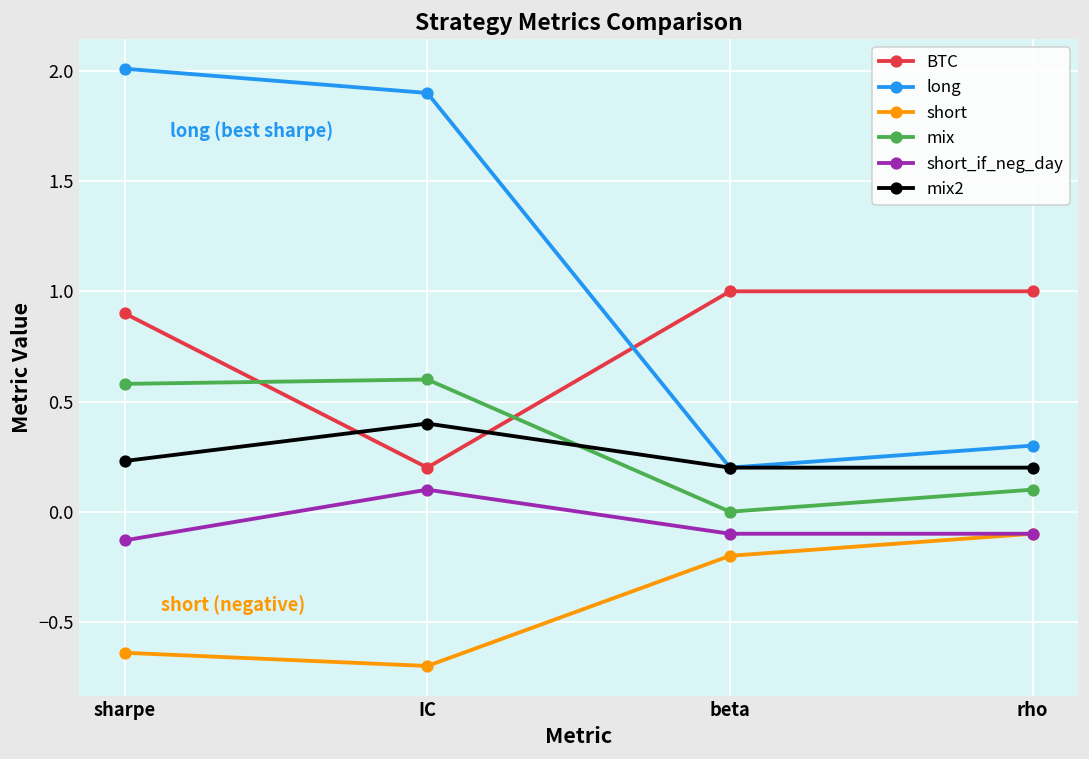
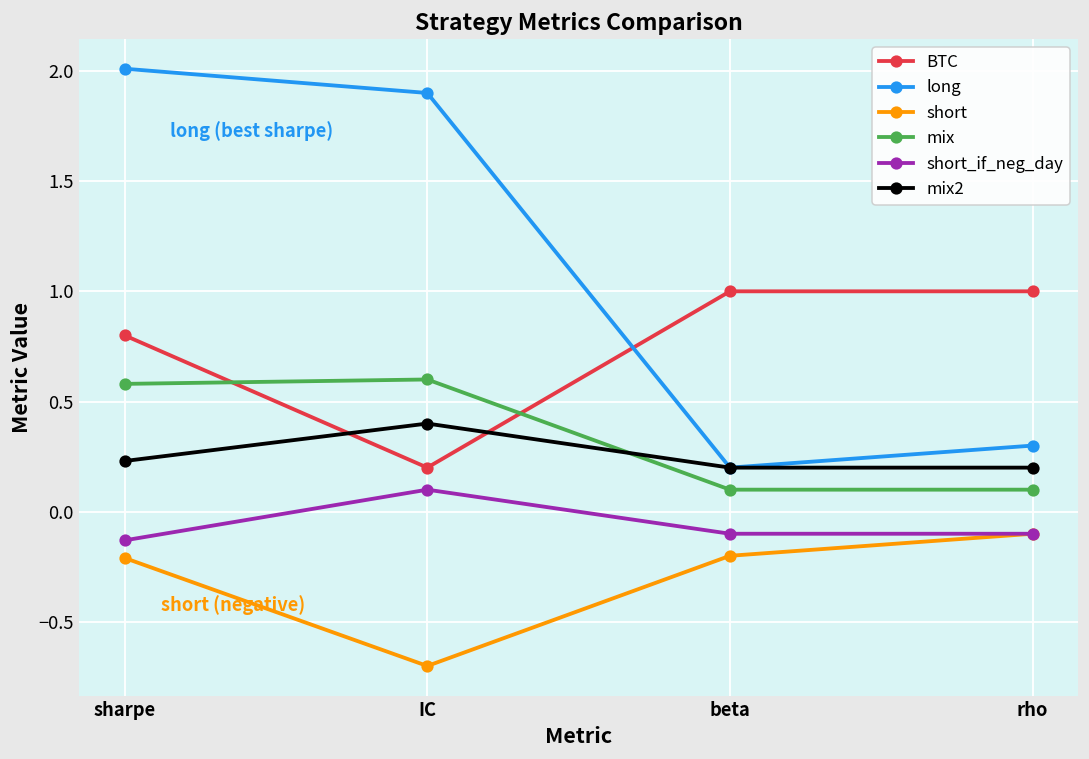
  {
    "BTC": {
-     "sharpe": 0.9,
+     "sharpe": 0.8,
      "IC": 0.2,
      "beta": 1.0,
      "rho": 1.0
    },
    "long": {
      "sharpe": 2.01,
      "IC": 1.90,
      "rho": 0.30
    },
    "short": {
-     "sharpe": -0.64,
+     "sharpe": -0.21,
      "IC": -0.70,
      "beta": -0.20
    },
    "mix": {
      "sharpe": 0.58,
      "IC": 0.6,
-     "beta": 0.0,
+     "beta": 0.1,
      "rho": 0.1
    },
    "short_if_neg_day": {
      "sharpe": -0.13,
      "IC": 0.10,
      "beta": -0.10
    },
    "mix2": {
      "sharpe": 0.23,
      "IC": 0.40,
      "rho": 0.20
    }
  }
